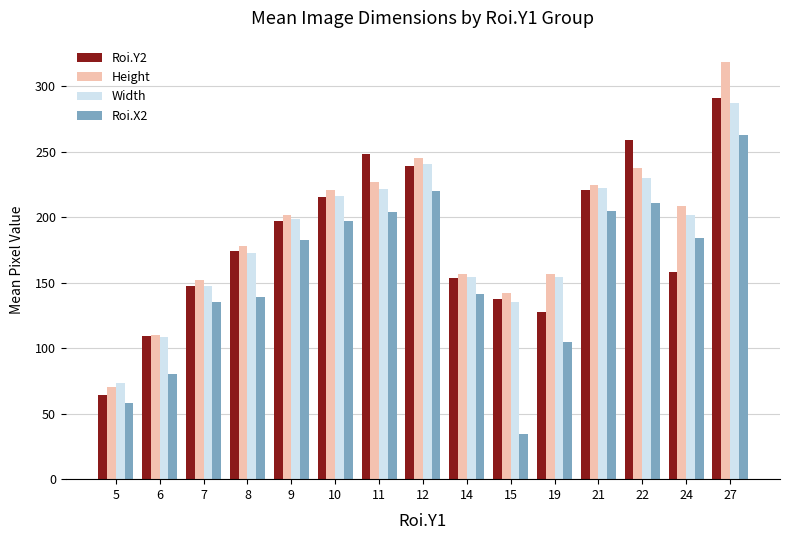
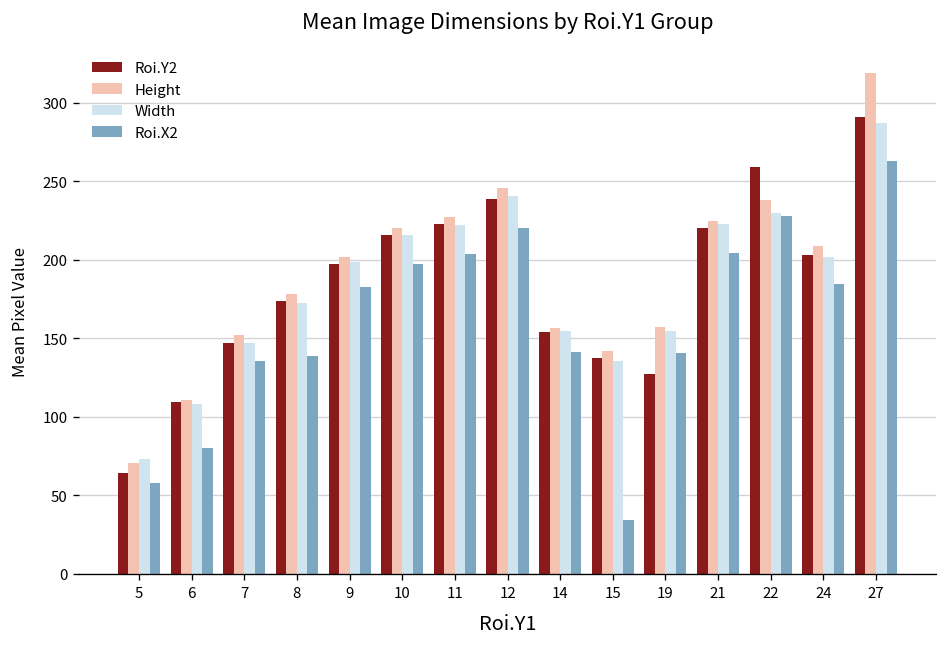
  {
    "Roi.Y2": {
      "5": 64,
      "6": 110,
      "7": 147,
      "8": 174,
      "9": 198,
      "10": 216,
-     "11": 248,
+     "11": 223,
      "12": 239,
      "14": 154,
      "15": 137,
      "19": 127,
      "21": 221,
      "22": 259,
-     "24": 158,
+     "24": 203,
      "27": 291
    },
    "Height": {
      "5": 71,
      "6": 111,
      "7": 152,
      "8": 178,
      "9": 202,
      "10": 221,
      "11": 227,
      "12": 246,
      "14": 157,
      "15": 142,
      "19": 157,
      "21": 225,
      "22": 238,
      "24": 209,
      "27": 319
    },
    "Width": {
      "5": 73,
      "6": 109,
      "7": 147,
      "8": 173,
      "9": 199,
      "10": 216,
      "11": 222,
      "12": 241,
      "14": 155,
      "15": 135,
      "19": 155,
      "21": 223,
      "22": 230,
      "24": 202,
      "27": 287
    },
    "Roi.X2": {
      "5": 58,
      "6": 80,
      "7": 135,
      "8": 139,
      "9": 183,
      "10": 198,
      "11": 204,
      "12": 220,
      "14": 142,
      "15": 35,
-     "19": 105,
+     "19": 141,
      "21": 205,
-     "22": 211,
+     "22": 228,
      "24": 185,
      "27": 263
    }
  }
